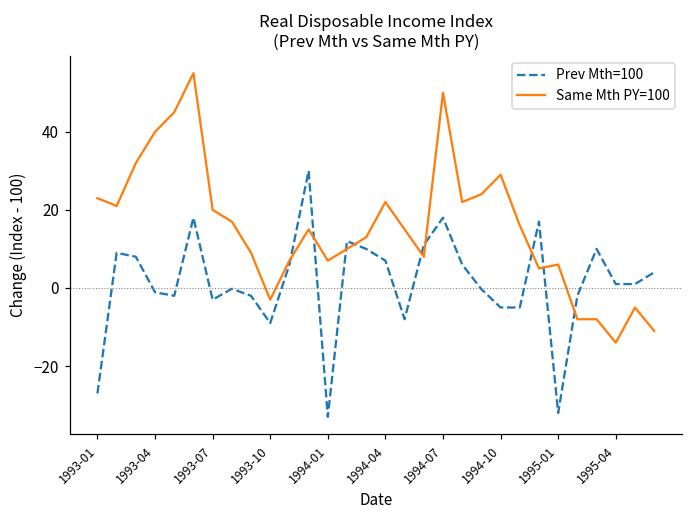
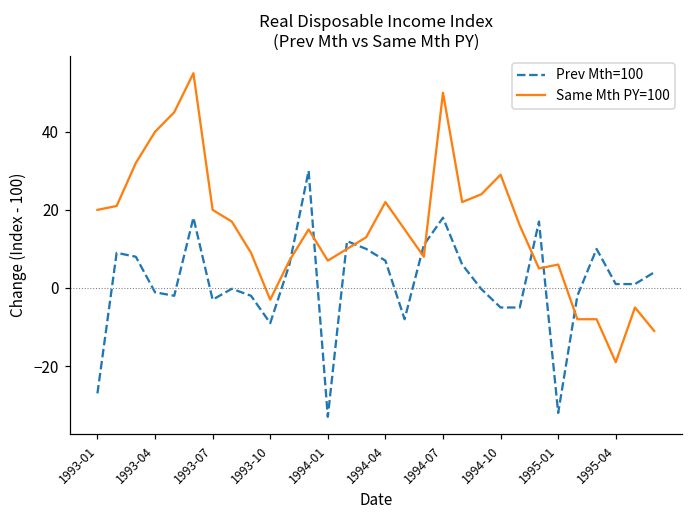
  {
    "Prev Mth=100": {
      "1993-01": -27,
      "1993-04": -1,
      "1993-07": -3,
      "1993-10": -9,
      "1994-01": -33,
      "1994-04": 7,
      "1994-07": 18,
      "1994-10": -5,
      "1995-01": -32,
      "1995-04": 1
    },
    "Same Mth PY=100": {
-     "1993-01": 23,
+     "1993-01": 20,
      "1993-04": 40,
      "1993-07": 20,
      "1993-10": -3,
      "1994-01": 7,
      "1994-04": 22,
      "1994-07": 50,
      "1994-10": 29,
      "1995-01": 6,
-     "1995-04": -14
+     "1995-04": -19
    }
  }
